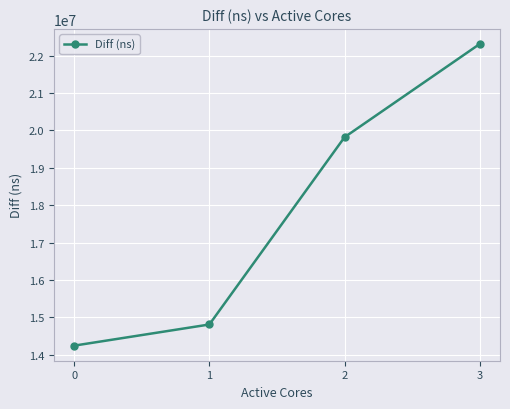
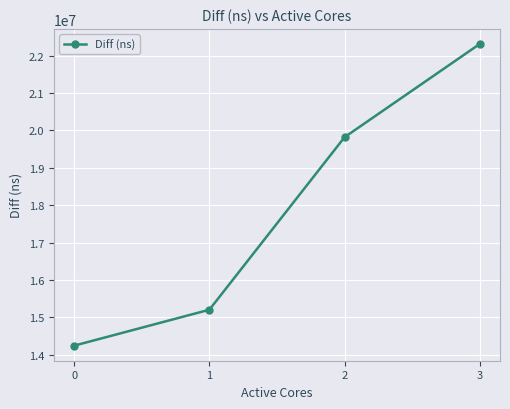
  {
    "0": 14200000,
-   "1": 14800000,
+   "1": 15200000,
    "2": 19800000,
    "3": 22300000
  }
